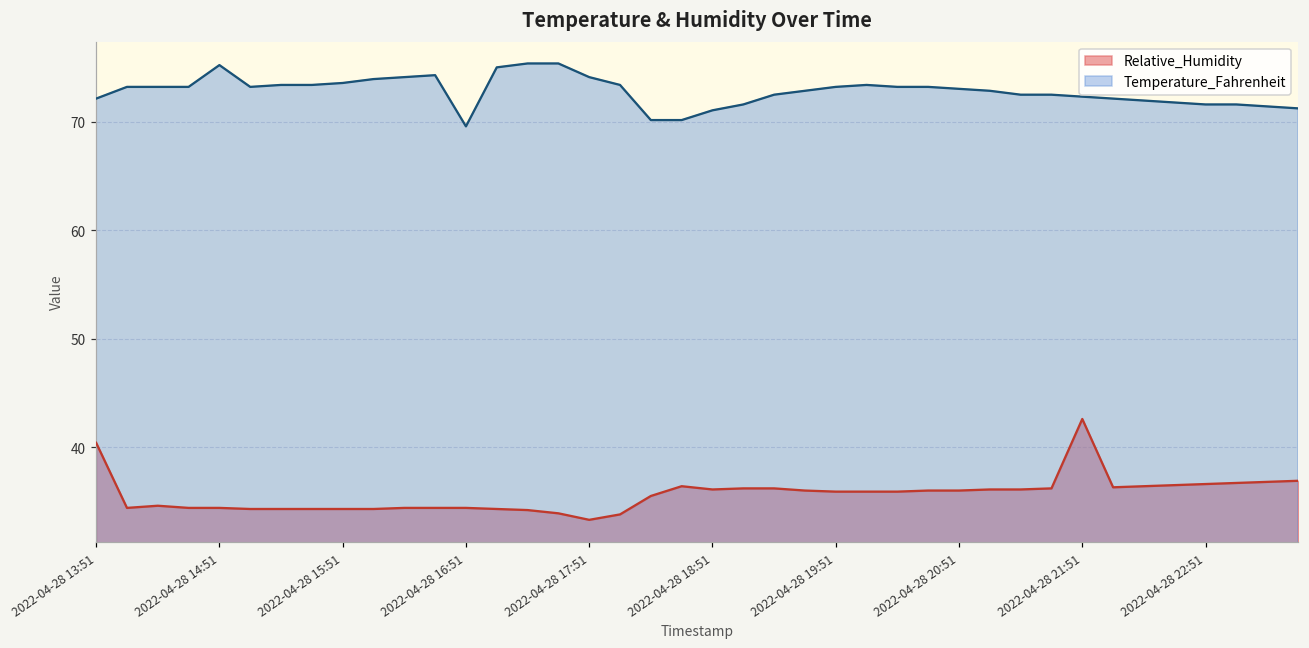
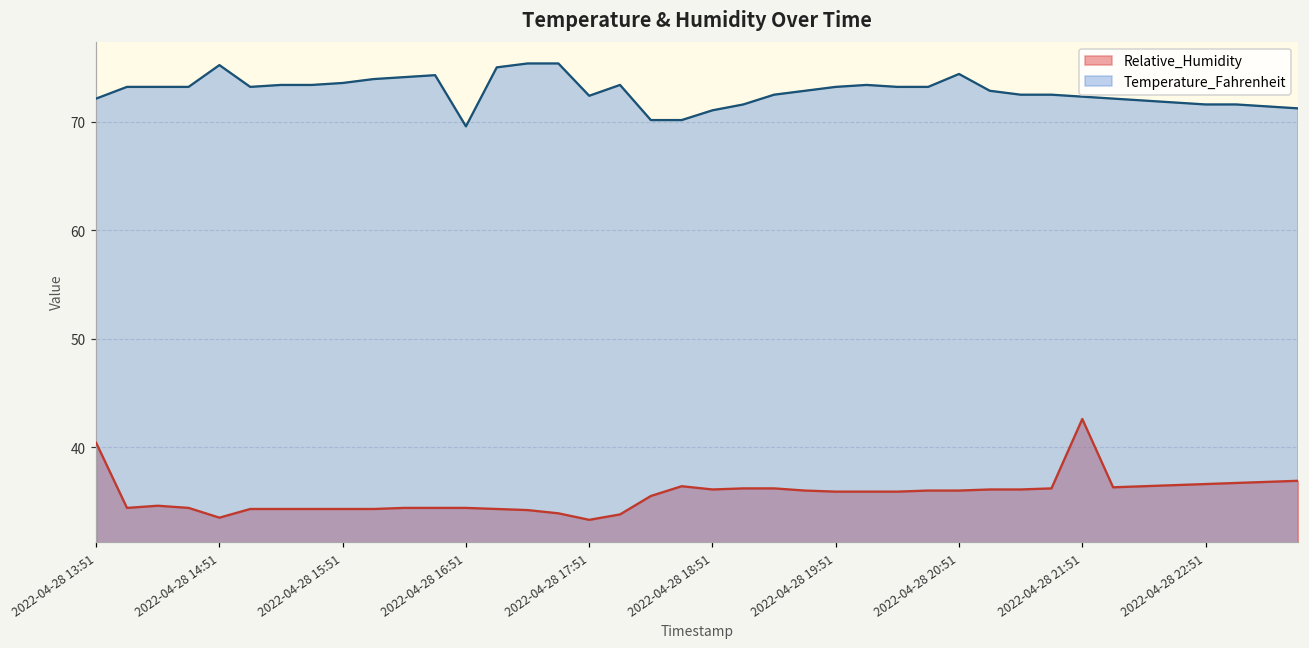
  {
    "Relative_Humidity": {
      "2022-04-28 13:51": 40,
-     "2022-04-28 14:51": 34.4,
+     "2022-04-28 14:51": 33.5,
      "2022-04-28 15:51": 34,
      "2022-04-28 16:51": 34,
      "2022-04-28 17:51": 33,
      "2022-04-28 18:51": 36,
      "2022-04-28 19:51": 36,
      "2022-04-28 20:51": 36,
      "2022-04-28 21:51": 43,
      "2022-04-28 22:51": 37
    },
    "Temperature_Fahrenheit": {
      "2022-04-28 13:51": 72,
      "2022-04-28 14:51": 75,
      "2022-04-28 15:51": 74,
      "2022-04-28 16:51": 70,
-     "2022-04-28 17:51": 74,
+     "2022-04-28 17:51": 72,
      "2022-04-28 18:51": 71,
      "2022-04-28 19:51": 73,
-     "2022-04-28 20:51": 73,
+     "2022-04-28 20:51": 74,
      "2022-04-28 21:51": 72,
      "2022-04-28 22:51": 72
    }
  }
